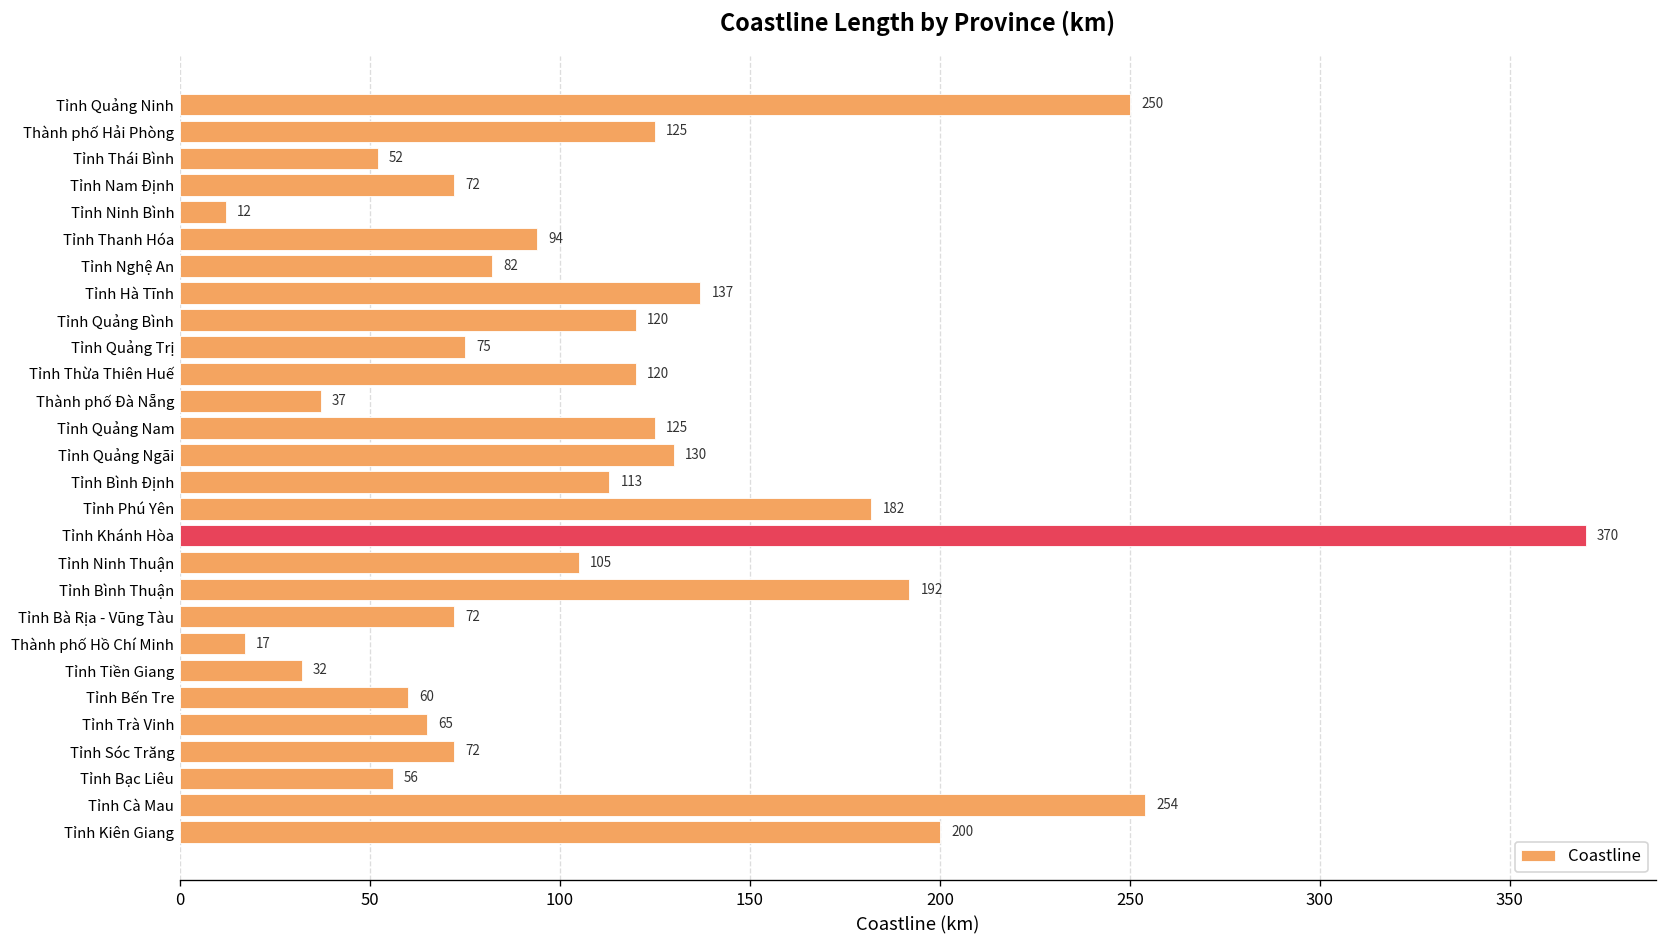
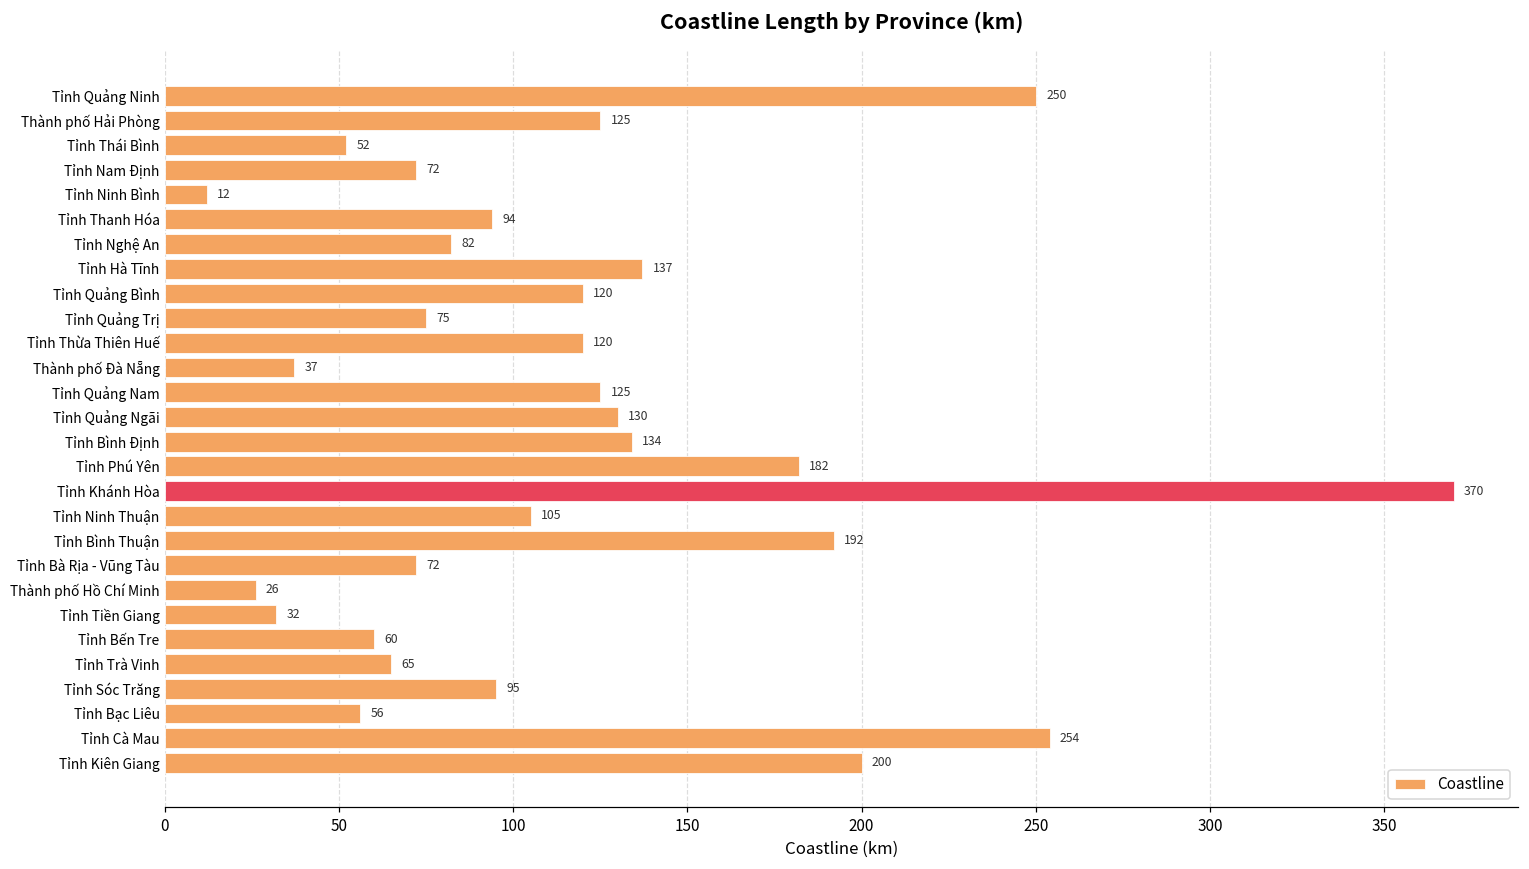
  {
    "Tỉnh Quảng Ninh": 250,
    "Thành phố Hải Phòng": 125,
    "Tỉnh Thái Bình": 52,
    "Tỉnh Nam Định": 72,
    "Tỉnh Ninh Bình": 12,
    "Tỉnh Thanh Hóa": 94,
    "Tỉnh Nghệ An": 82,
    "Tỉnh Hà Tĩnh": 137,
    "Tỉnh Quảng Bình": 120,
    "Tỉnh Quảng Trị": 75,
    "Tỉnh Thừa Thiên Huế": 120,
    "Thành phố Đà Nẵng": 37,
    "Tỉnh Quảng Nam": 125,
    "Tỉnh Quảng Ngãi": 130,
-   "Tỉnh Bình Định": 113,
+   "Tỉnh Bình Định": 134,
    "Tỉnh Phú Yên": 182,
    "Tỉnh Khánh Hòa": 370,
    "Tỉnh Ninh Thuận": 105,
    "Tỉnh Bình Thuận": 192,
    "Tỉnh Bà Rịa - Vũng Tàu": 72,
-   "Thành phố Hồ Chí Minh": 17,
+   "Thành phố Hồ Chí Minh": 26,
    "Tỉnh Tiền Giang": 32,
    "Tỉnh Bến Tre": 60,
    "Tỉnh Trà Vinh": 65,
-   "Tỉnh Sóc Trăng": 72,
+   "Tỉnh Sóc Trăng": 95,
    "Tỉnh Bạc Liêu": 56,
    "Tỉnh Cà Mau": 254,
    "Tỉnh Kiên Giang": 200
  }
